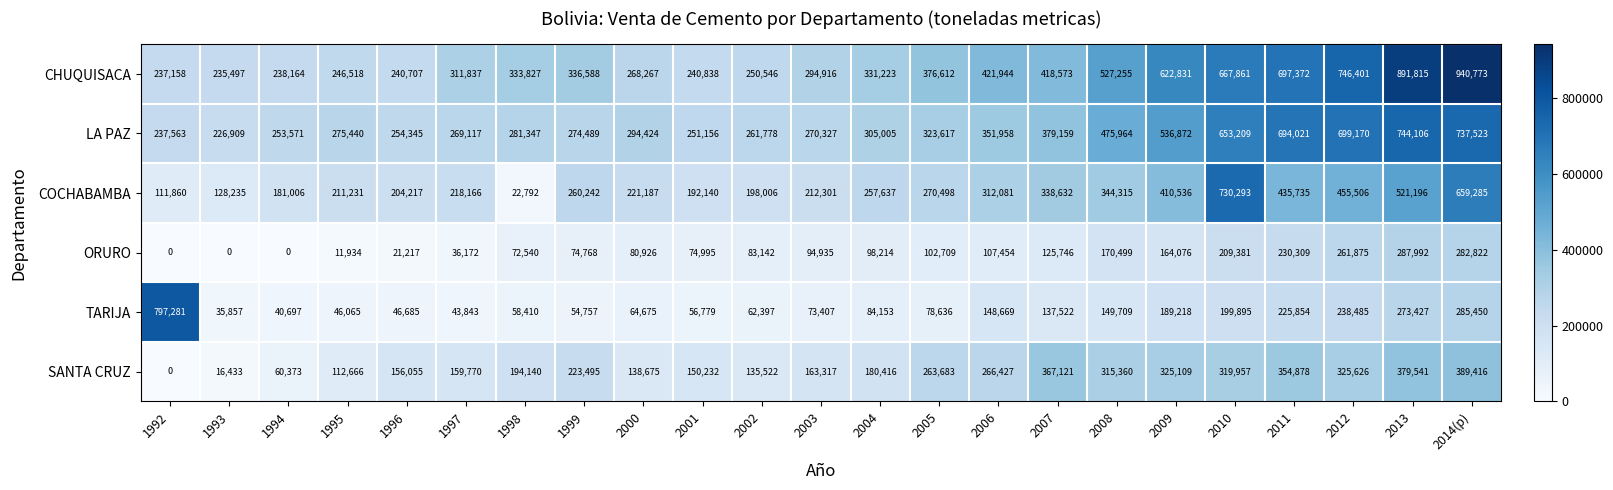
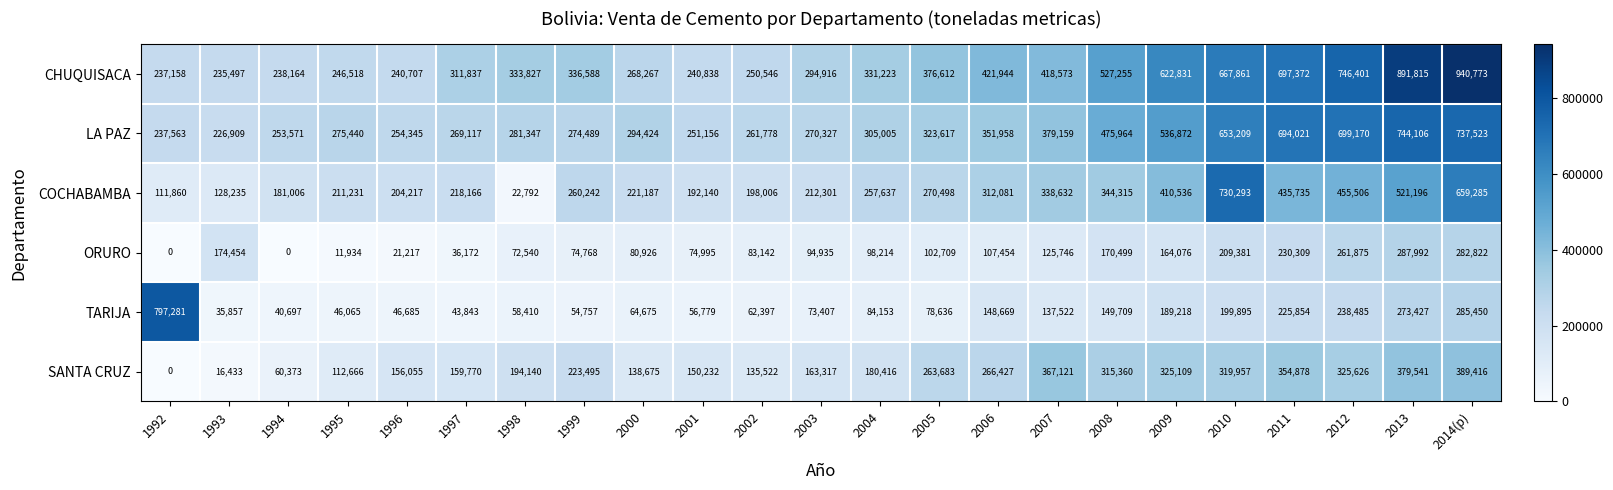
  {
    "CHUQUISACA": {
      "1992": "237,158",
      "1993": "235,497",
      "1994": "238,164",
      "1995": "246,518",
      "1996": "240,707",
      "1997": "311,837",
      "1998": "333,827",
      "1999": "336,588",
      "2000": "268,267",
      "2001": "240,838",
      "2002": "250,546",
      "2003": "294,916",
      "2004": "331,223",
      "2005": "376,612",
      "2006": "421,944",
      "2007": "418,573",
      "2008": "527,255",
      "2009": "622,831",
      "2010": "667,861",
      "2011": "697,372",
      "2012": "746,401",
      "2013": "891,815",
      "2014(p)": "940,773"
    },
    "LA PAZ": {
      "1992": "237,563",
      "1993": "226,909",
      "1994": "253,571",
      "1995": "275,440",
      "1996": "254,345",
      "1997": "269,117",
      "1998": "281,347",
      "1999": "274,489",
      "2000": "294,424",
      "2001": "251,156",
      "2002": "261,778",
      "2003": "270,327",
      "2004": "305,005",
      "2005": "323,617",
      "2006": "351,958",
      "2007": "379,159",
      "2008": "475,964",
      "2009": "536,872",
      "2010": "653,209",
      "2011": "694,021",
      "2012": "699,170",
      "2013": "744,106",
      "2014(p)": "737,523"
    },
    "COCHABAMBA": {
      "1992": "111,860",
      "1993": "128,235",
      "1994": "181,006",
      "1995": "211,231",
      "1996": "204,217",
      "1997": "218,166",
      "1998": "22,792",
      "1999": "260,242",
      "2000": "221,187",
      "2001": "192,140",
      "2002": "198,006",
      "2003": "212,301",
      "2004": "257,637",
      "2005": "270,498",
      "2006": "312,081",
      "2007": "338,632",
      "2008": "344,315",
      "2009": "410,536",
      "2010": "730,293",
      "2011": "435,735",
      "2012": "455,506",
      "2013": "521,196",
      "2014(p)": "659,285"
    },
    "ORURO": {
      "1992": "0",
-     "1993": "0",
+     "1993": "174,454",
      "1994": "0",
      "1995": "11,934",
      "1996": "21,217",
      "1997": "36,172",
      "1998": "72,540",
      "1999": "74,768",
      "2000": "80,926",
      "2001": "74,995",
      "2002": "83,142",
      "2003": "94,935",
      "2004": "98,214",
      "2005": "102,709",
      "2006": "107,454",
      "2007": "125,746",
      "2008": "170,499",
      "2009": "164,076",
      "2010": "209,381",
      "2011": "230,309",
      "2012": "261,875",
      "2013": "287,992",
      "2014(p)": "282,822"
    },
    "TARIJA": {
      "1992": "797,281",
      "1993": "35,857",
      "1994": "40,697",
      "1995": "46,065",
      "1996": "46,685",
      "1997": "43,843",
      "1998": "58,410",
      "1999": "54,757",
      "2000": "64,675",
      "2001": "56,779",
      "2002": "62,397",
      "2003": "73,407",
      "2004": "84,153",
      "2005": "78,636",
      "2006": "148,669",
      "2007": "137,522",
      "2008": "149,709",
      "2009": "189,218",
      "2010": "199,895",
      "2011": "225,854",
      "2012": "238,485",
      "2013": "273,427",
      "2014(p)": "285,450"
    },
    "SANTA CRUZ": {
      "1992": "0",
      "1993": "16,433",
      "1994": "60,373",
      "1995": "112,666",
      "1996": "156,055",
      "1997": "159,770",
      "1998": "194,140",
      "1999": "223,495",
      "2000": "138,675",
      "2001": "150,232",
      "2002": "135,522",
      "2003": "163,317",
      "2004": "180,416",
      "2005": "263,683",
      "2006": "266,427",
      "2007": "367,121",
      "2008": "315,360",
      "2009": "325,109",
      "2010": "319,957",
      "2011": "354,878",
      "2012": "325,626",
      "2013": "379,541",
      "2014(p)": "389,416"
    }
  }
